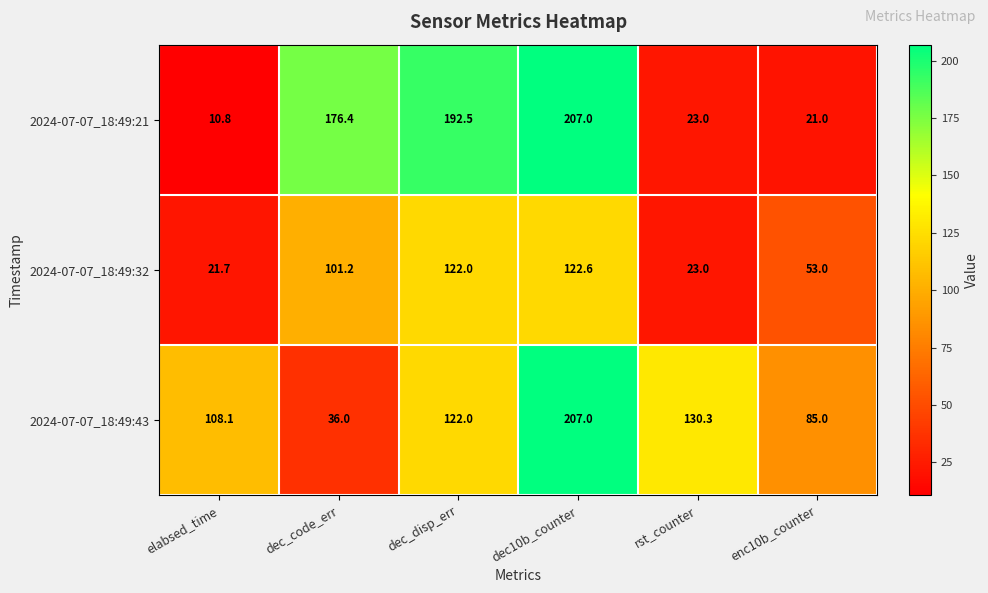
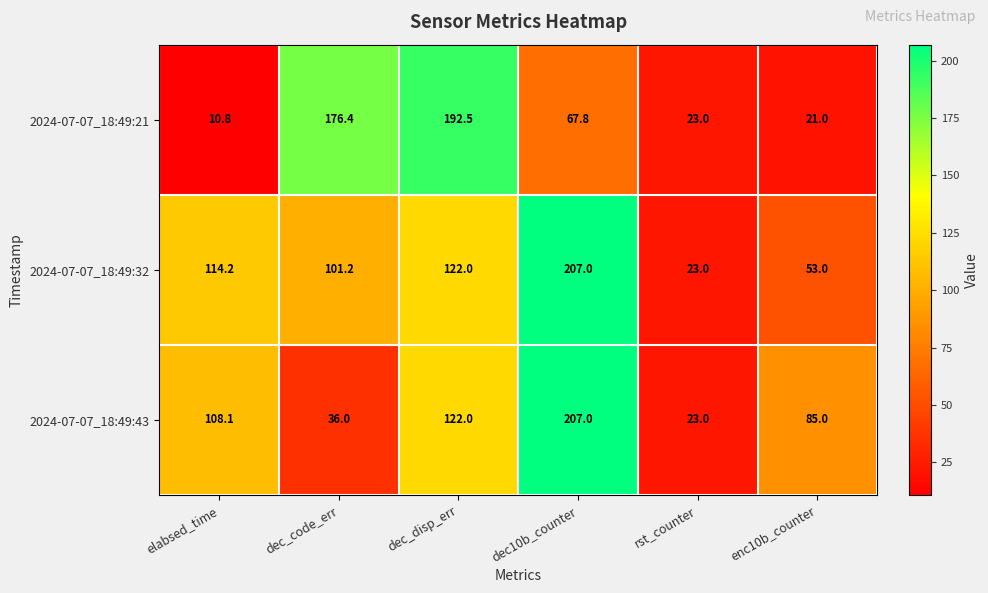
  {
    "2024-07-07_18:49:21": {
      "elabsed_time": 10.8,
      "dec_code_err": 176.4,
      "dec_disp_err": 192.5,
-     "dec10b_counter": 207.0,
+     "dec10b_counter": 67.8,
      "rst_counter": 23.0,
      "enc10b_counter": 21.0
    },
    "2024-07-07_18:49:32": {
-     "elabsed_time": 21.7,
+     "elabsed_time": 114.2,
      "dec_code_err": 101.2,
      "dec_disp_err": 122.0,
-     "dec10b_counter": 122.6,
+     "dec10b_counter": 207.0,
      "rst_counter": 23.0,
      "enc10b_counter": 53.0
    },
    "2024-07-07_18:49:43": {
      "elabsed_time": 108.1,
      "dec_code_err": 36.0,
      "dec_disp_err": 122.0,
      "dec10b_counter": 207.0,
-     "rst_counter": 130.3,
+     "rst_counter": 23.0,
      "enc10b_counter": 85.0
    }
  }
